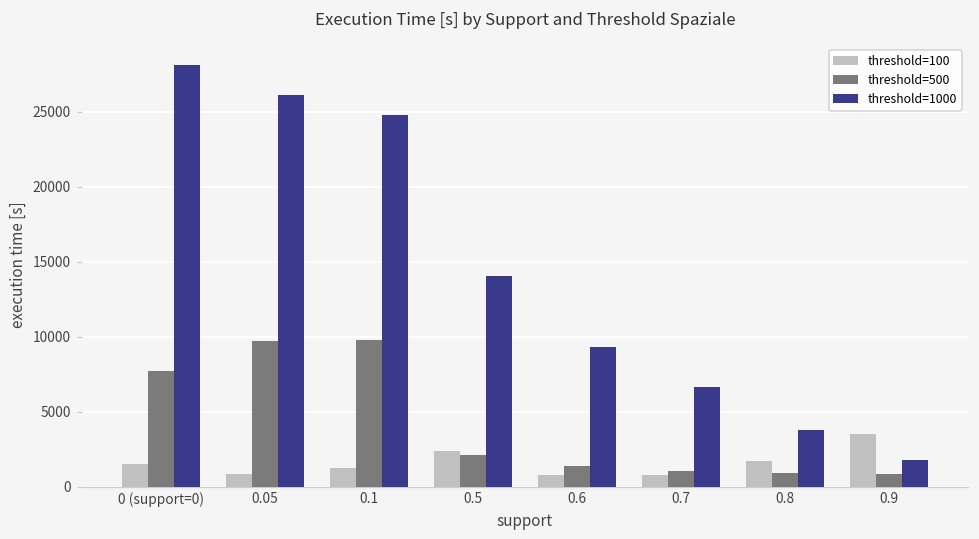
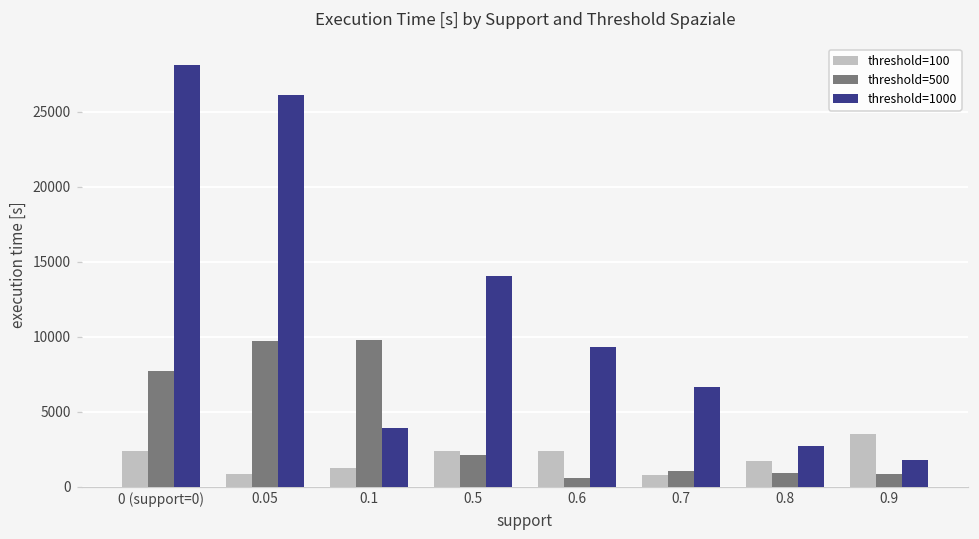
  {
    "threshold=100": {
-     "0 (support=0)": 1500,
+     "0 (support=0)": 2400,
      "0.05": 800,
      "0.1": 1300,
      "0.5": 2400,
-     "0.6": 800,
+     "0.6": 2400,
      "0.7": 800,
      "0.8": 1700,
      "0.9": 3500
    },
    "threshold=500": {
      "0 (support=0)": 7700,
      "0.05": 9700,
      "0.1": 9700,
      "0.5": 2100,
-     "0.6": 1400,
+     "0.6": 600,
      "0.7": 1100,
      "0.8": 900,
      "0.9": 900
    },
    "threshold=1000": {
      "0 (support=0)": 28100,
      "0.05": 26100,
-     "0.1": 24700,
+     "0.1": 3900,
      "0.5": 14100,
      "0.6": 9300,
      "0.7": 6600,
-     "0.8": 3700,
+     "0.8": 2700,
      "0.9": 1800
    }
  }
